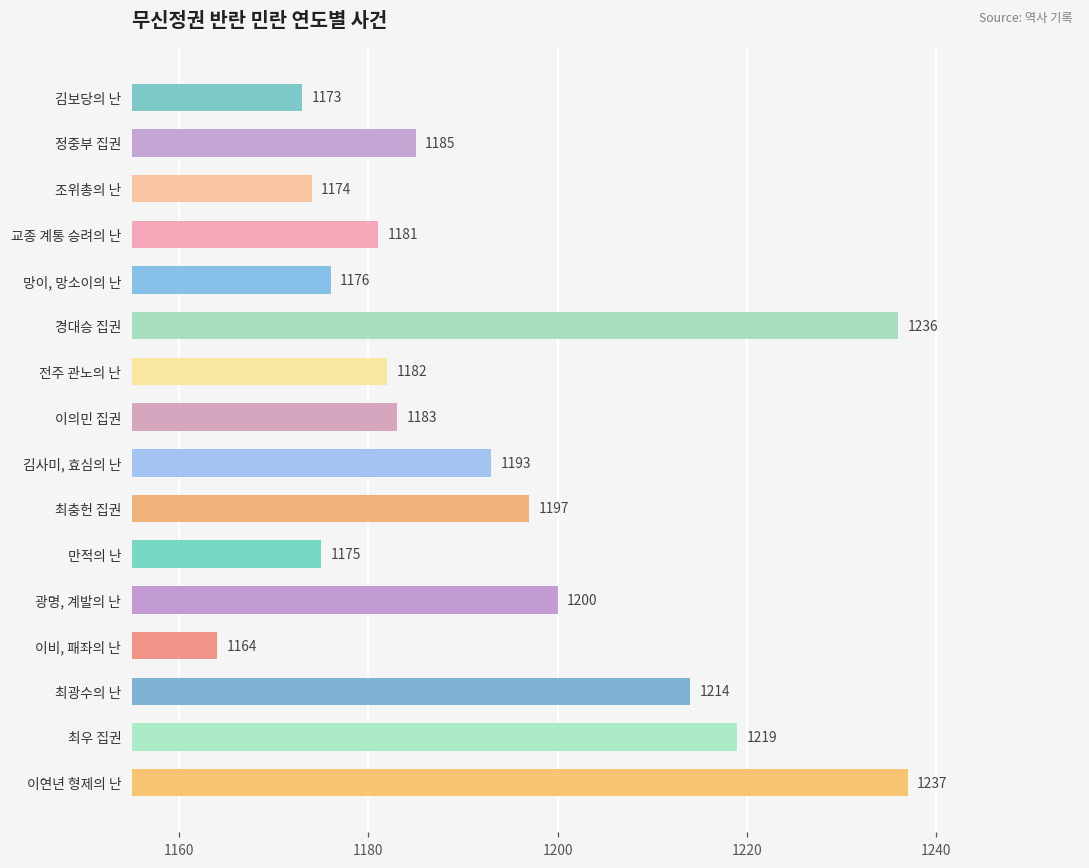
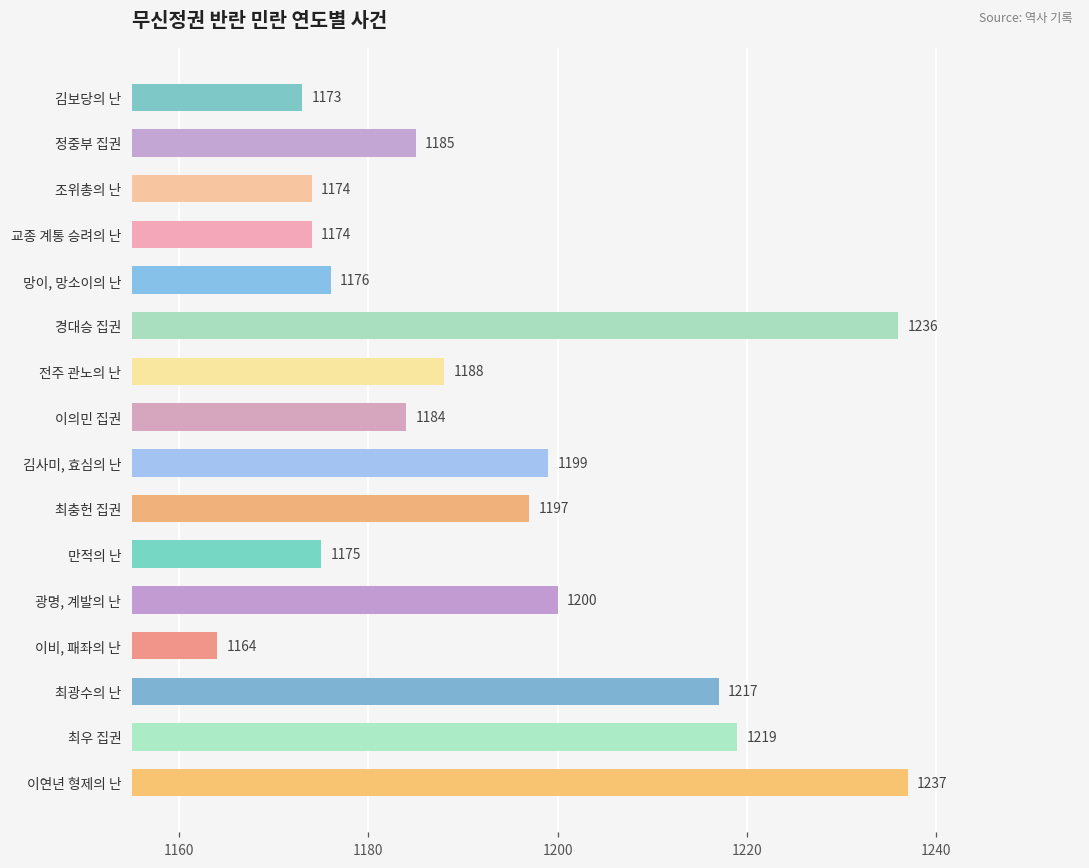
  {
    "김보당의 난": 1173,
    "정중부 집권": 1185,
    "조위총의 난": 1174,
-   "교종 계통 승려의 난": 1181,
+   "교종 계통 승려의 난": 1174,
    "망이, 망소이의 난": 1176,
    "경대승 집권": 1236,
-   "전주 관노의 난": 1182,
-   "이의민 집권": 1183,
-   "김사미, 효심의 난": 1193,
+   "전주 관노의 난": 1188,
+   "이의민 집권": 1184,
+   "김사미, 효심의 난": 1199,
    "최충헌 집권": 1197,
    "만적의 난": 1175,
    "광명, 계발의 난": 1200,
    "이비, 패좌의 난": 1164,
-   "최광수의 난": 1214,
+   "최광수의 난": 1217,
    "최우 집권": 1219,
    "이연년 형제의 난": 1237
  }
